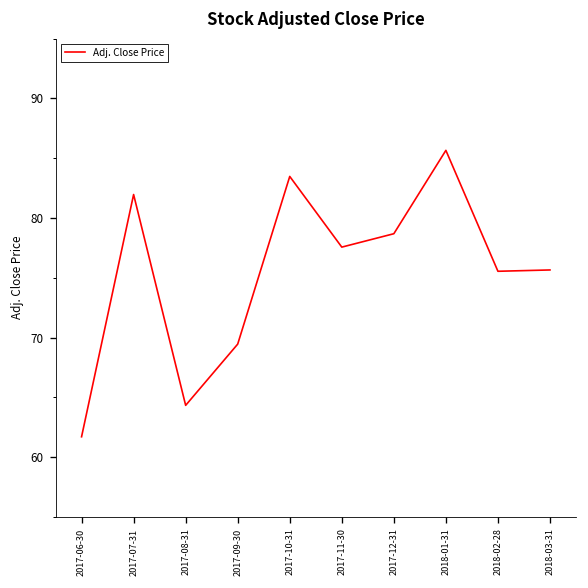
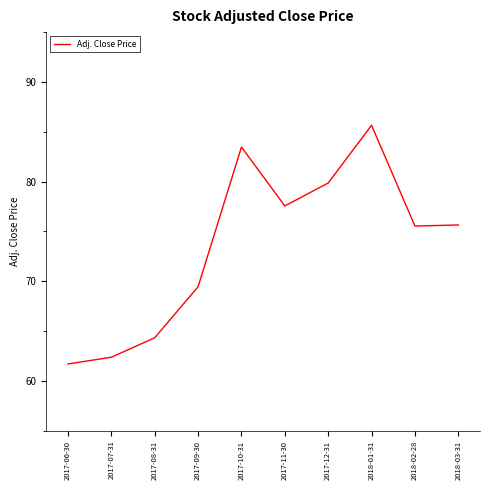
  {
    "2017-06-30": 62,
-   "2017-07-31": 82,
+   "2017-07-31": 62,
    "2017-08-31": 64,
    "2017-09-30": 69,
    "2017-10-31": 83,
    "2017-11-30": 78,
-   "2017-12-31": 79,
+   "2017-12-31": 80,
    "2018-01-31": 86,
    "2018-02-28": 76,
    "2018-03-31": 76
  }
